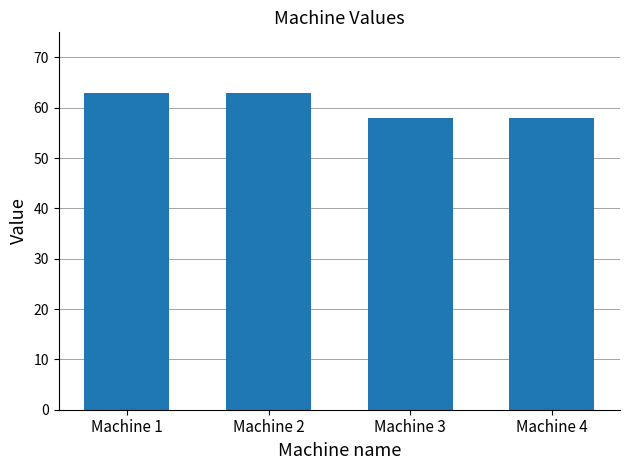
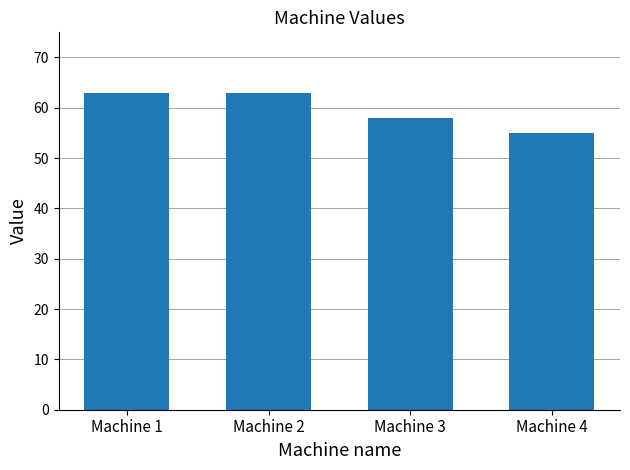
  {
    "Machine 1": 63,
    "Machine 2": 63,
    "Machine 3": 58,
-   "Machine 4": 58
+   "Machine 4": 55
  }
